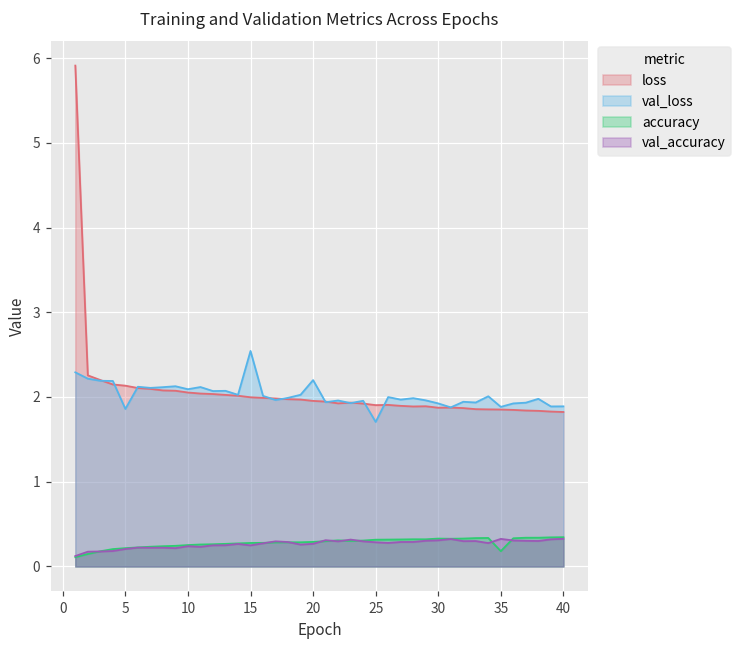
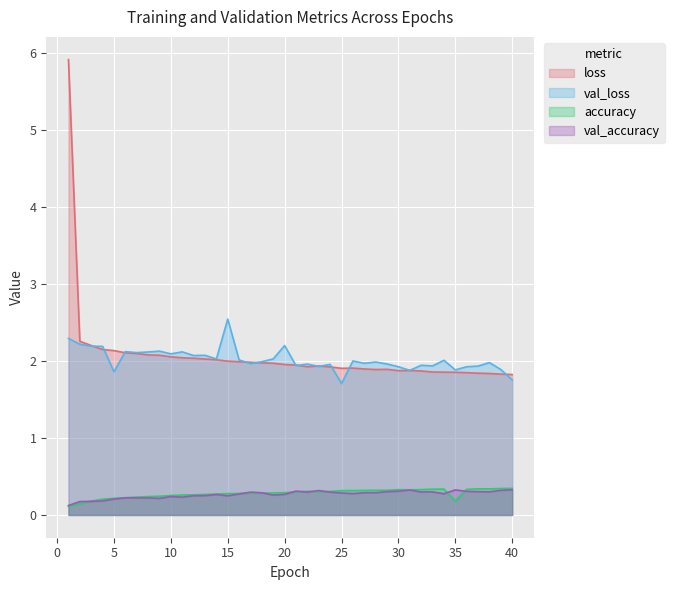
  {
    "val_loss": {
      "5": 1.9,
      "10": 2.1,
      "15": 2.5,
      "20": 2.2,
      "25": 1.7,
      "30": 1.9,
-     "40": 1.9
+     "40": 1.8
    },
    "accuracy": {
      "35": 0.2
    }
  }
